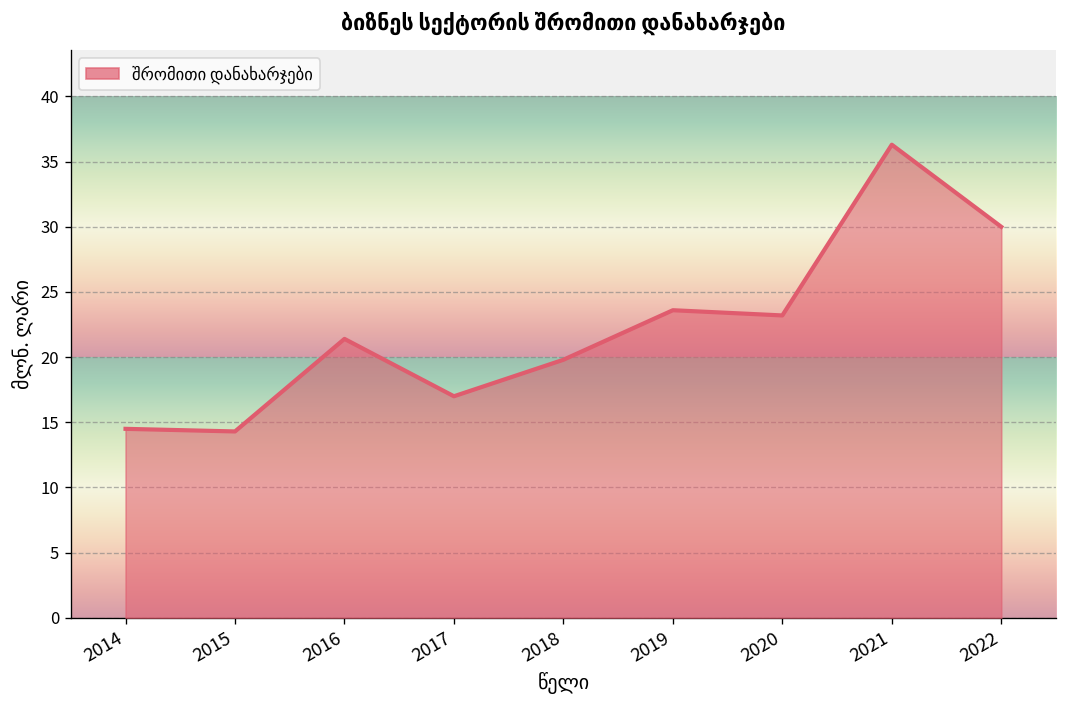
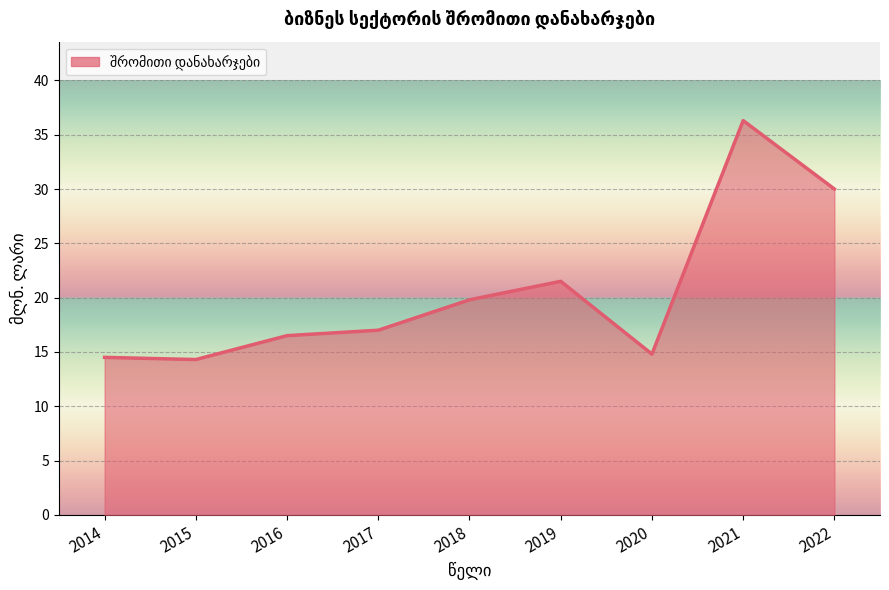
  {
    "2014": 14.5,
    "2015": 14.3,
-   "2016": 21.4,
+   "2016": 16.5,
    "2017": 17.0,
    "2018": 19.8,
-   "2019": 23.6,
-   "2020": 23.2,
+   "2019": 21.5,
+   "2020": 14.8,
    "2021": 36.3,
    "2022": 30.0
  }
